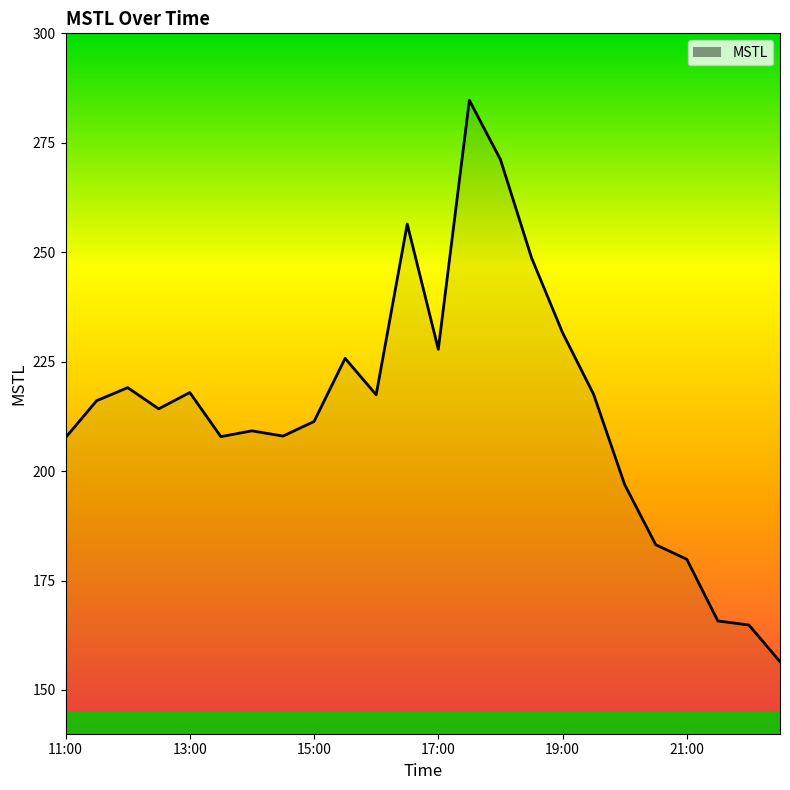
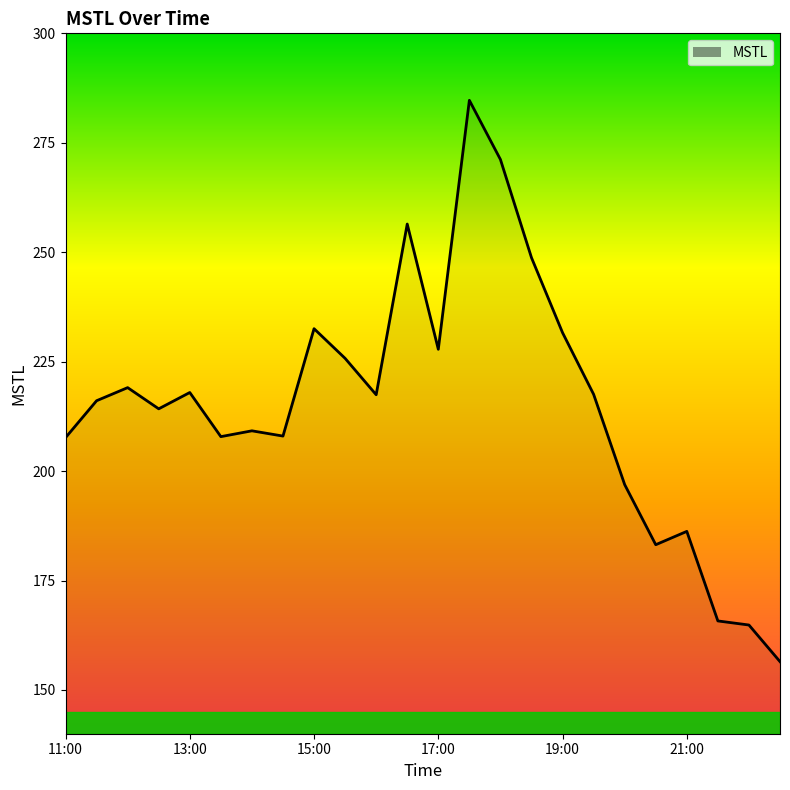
  {
    "11:00": 208,
    "13:00": 218,
-   "15:00": 211,
+   "15:00": 233,
    "17:00": 228,
    "19:00": 232,
-   "21:00": 180
+   "21:00": 186
  }
